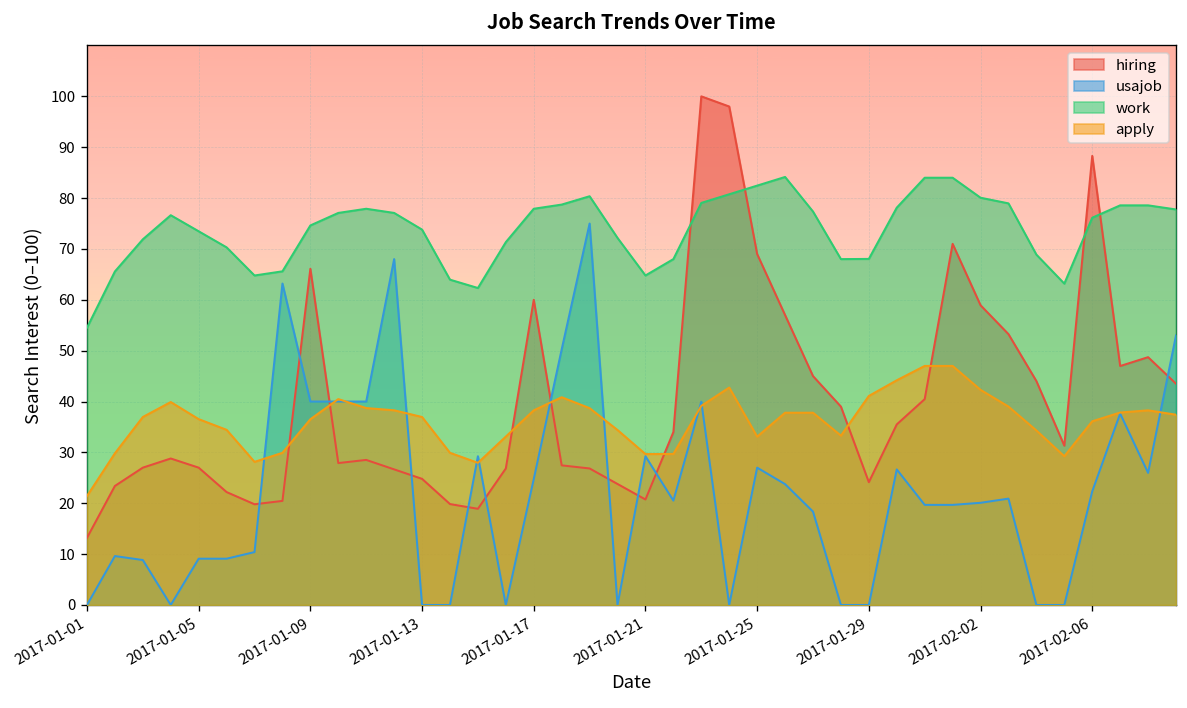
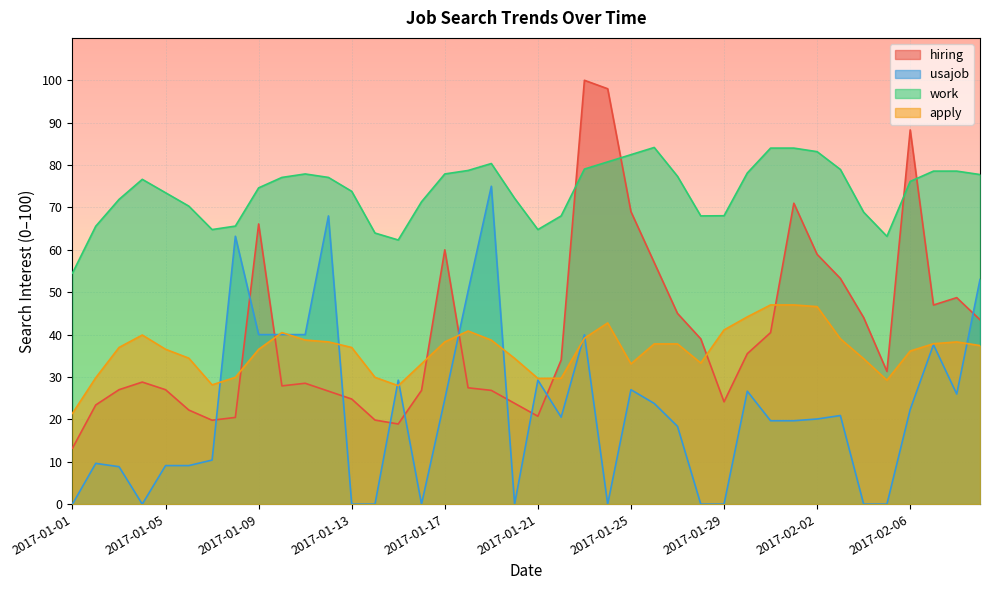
  {
    "hiring": {
      "2017-01-01": 13,
      "2017-01-05": 27,
      "2017-01-09": 66,
      "2017-01-13": 25,
      "2017-01-17": 60,
      "2017-01-21": 21,
      "2017-01-25": 69,
      "2017-01-29": 24,
      "2017-02-02": 59,
      "2017-02-06": 88
    },
    "usajob": {
      "2017-01-01": 0,
      "2017-01-05": 9,
      "2017-01-09": 40,
      "2017-01-13": 0,
      "2017-01-17": 25,
      "2017-01-25": 27,
      "2017-01-29": 0,
      "2017-02-02": 20,
      "2017-02-06": 22
    },
    "work": {
      "2017-01-01": 55,
      "2017-01-05": 73,
      "2017-01-09": 75,
      "2017-01-13": 74,
      "2017-01-17": 78,
      "2017-01-21": 65,
      "2017-01-25": 82,
      "2017-01-29": 68,
-     "2017-02-02": 80,
+     "2017-02-02": 83,
      "2017-02-06": 76
    },
    "apply": {
      "2017-01-01": 21,
      "2017-01-05": 37,
      "2017-01-09": 37,
      "2017-01-13": 37,
      "2017-01-17": 38,
      "2017-01-25": 33,
      "2017-01-29": 41,
-     "2017-02-02": 42,
+     "2017-02-02": 47,
      "2017-02-06": 36
    }
  }
